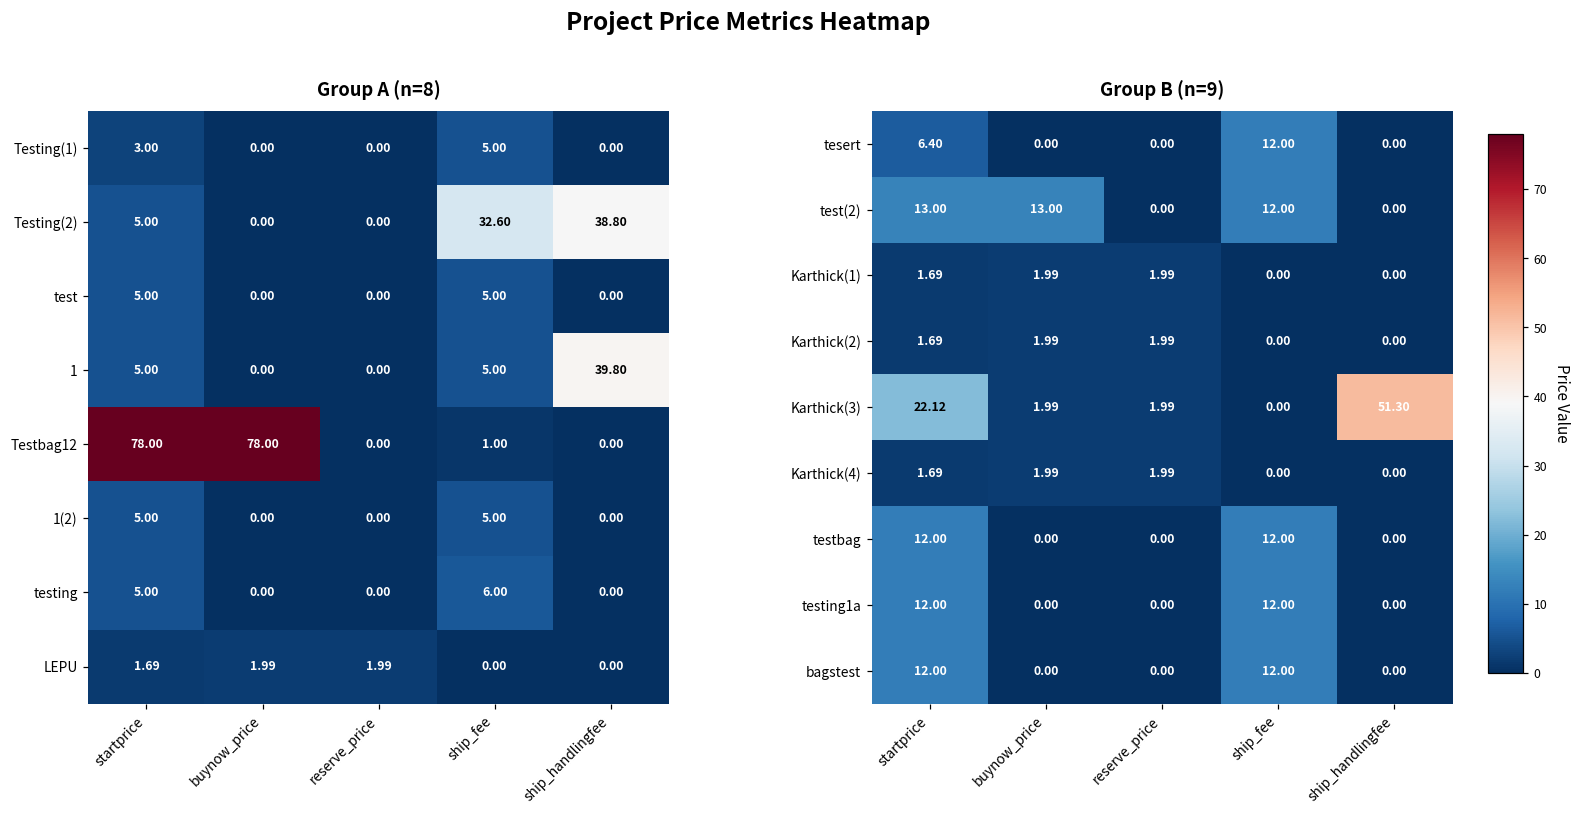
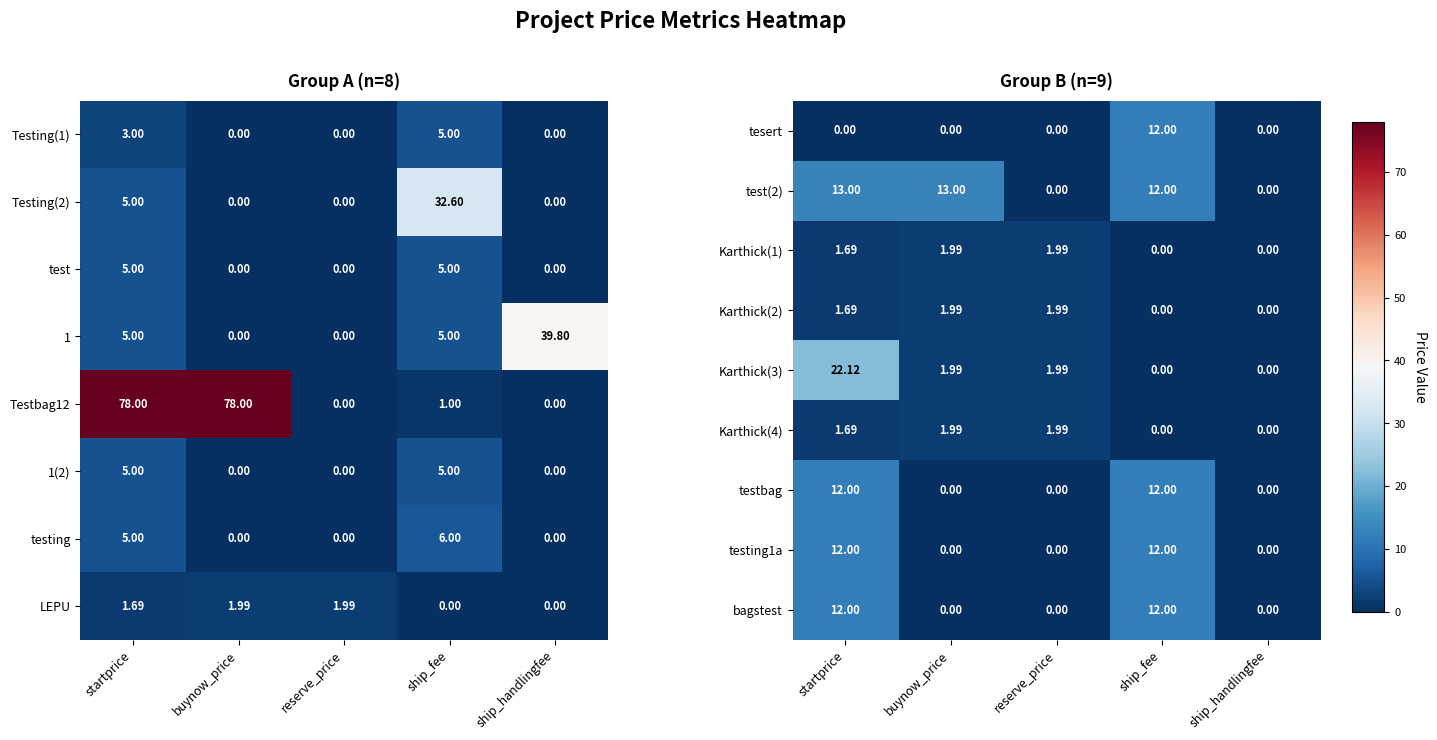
  {
    "Group A (n=8)": {
      "Testing(1)": {
        "startprice": 3.00,
        "buynow_price": 0.00,
        "reserve_price": 0.00,
        "ship_fee": 5.00,
        "ship_handlingfee": 0.00
      },
      "Testing(2)": {
        "startprice": 5.00,
        "buynow_price": 0.00,
        "reserve_price": 0.00,
        "ship_fee": 32.60,
-       "ship_handlingfee": 38.80
+       "ship_handlingfee": 0.00
      },
      "test": {
        "startprice": 5.00,
        "buynow_price": 0.00,
        "reserve_price": 0.00,
        "ship_fee": 5.00,
        "ship_handlingfee": 0.00
      },
      "1": {
        "startprice": 5.00,
        "buynow_price": 0.00,
        "reserve_price": 0.00,
        "ship_fee": 5.00,
        "ship_handlingfee": 39.80
      },
      "Testbag12": {
        "startprice": 78.00,
        "buynow_price": 78.00,
        "reserve_price": 0.00,
        "ship_fee": 1.00,
        "ship_handlingfee": 0.00
      },
      "1(2)": {
        "startprice": 5.00,
        "buynow_price": 0.00,
        "reserve_price": 0.00,
        "ship_fee": 5.00,
        "ship_handlingfee": 0.00
      },
      "testing": {
        "startprice": 5.00,
        "buynow_price": 0.00,
        "reserve_price": 0.00,
        "ship_fee": 6.00,
        "ship_handlingfee": 0.00
      },
      "LEPU": {
        "startprice": 1.69,
        "buynow_price": 1.99,
        "reserve_price": 1.99,
        "ship_fee": 0.00,
        "ship_handlingfee": 0.00
      }
    },
    "Group B (n=9)": {
      "tesert": {
-       "startprice": 6.40,
+       "startprice": 0.00,
        "buynow_price": 0.00,
        "reserve_price": 0.00,
        "ship_fee": 12.00,
        "ship_handlingfee": 0.00
      },
      "test(2)": {
        "startprice": 13.00,
        "buynow_price": 13.00,
        "reserve_price": 0.00,
        "ship_fee": 12.00,
        "ship_handlingfee": 0.00
      },
      "Karthick(1)": {
        "startprice": 1.69,
        "buynow_price": 1.99,
        "reserve_price": 1.99,
        "ship_fee": 0.00,
        "ship_handlingfee": 0.00
      },
      "Karthick(2)": {
        "startprice": 1.69,
        "buynow_price": 1.99,
        "reserve_price": 1.99,
        "ship_fee": 0.00,
        "ship_handlingfee": 0.00
      },
      "Karthick(3)": {
        "startprice": 22.12,
        "buynow_price": 1.99,
        "reserve_price": 1.99,
        "ship_fee": 0.00,
-       "ship_handlingfee": 51.30
+       "ship_handlingfee": 0.00
      },
      "Karthick(4)": {
        "startprice": 1.69,
        "buynow_price": 1.99,
        "reserve_price": 1.99,
        "ship_fee": 0.00,
        "ship_handlingfee": 0.00
      },
      "testbag": {
        "startprice": 12.00,
        "buynow_price": 0.00,
        "reserve_price": 0.00,
        "ship_fee": 12.00,
        "ship_handlingfee": 0.00
      },
      "testing1a": {
        "startprice": 12.00,
        "buynow_price": 0.00,
        "reserve_price": 0.00,
        "ship_fee": 12.00,
        "ship_handlingfee": 0.00
      },
      "bagstest": {
        "startprice": 12.00,
        "buynow_price": 0.00,
        "reserve_price": 0.00,
        "ship_fee": 12.00,
        "ship_handlingfee": 0.00
      }
    }
  }
